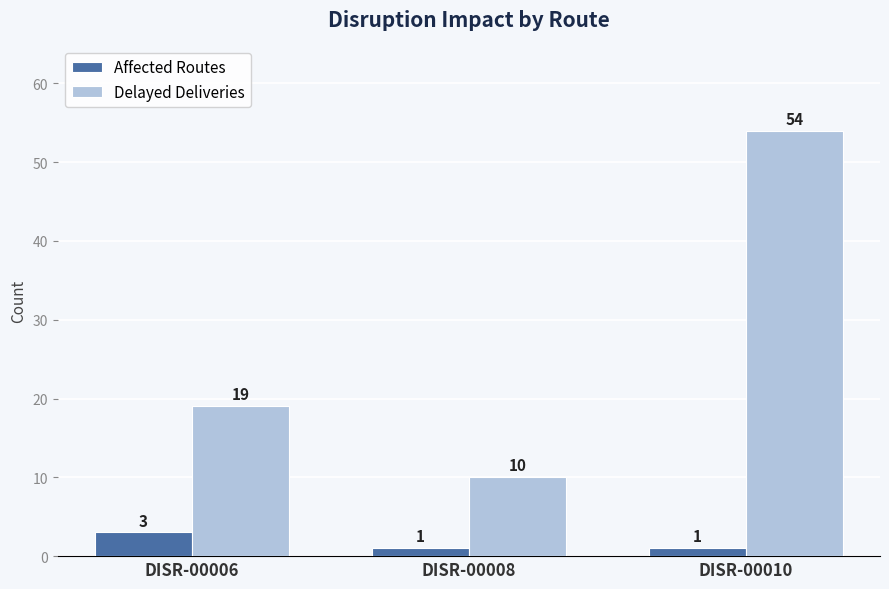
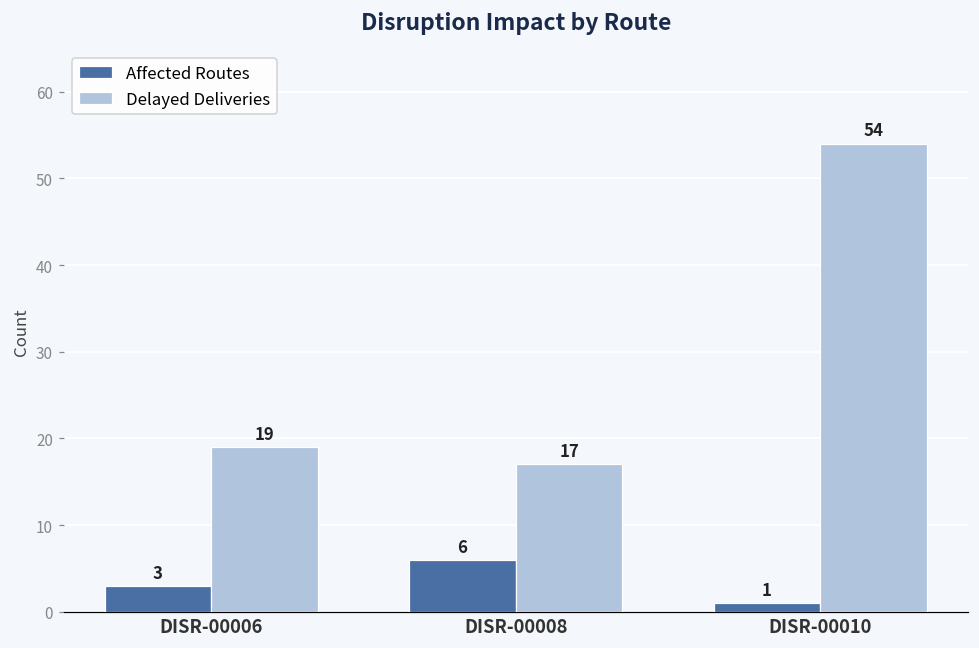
  {
    "Affected Routes": {
      "DISR-00006": 3,
-     "DISR-00008": 1,
+     "DISR-00008": 6,
      "DISR-00010": 1
    },
    "Delayed Deliveries": {
      "DISR-00006": 19,
-     "DISR-00008": 10,
+     "DISR-00008": 17,
      "DISR-00010": 54
    }
  }
